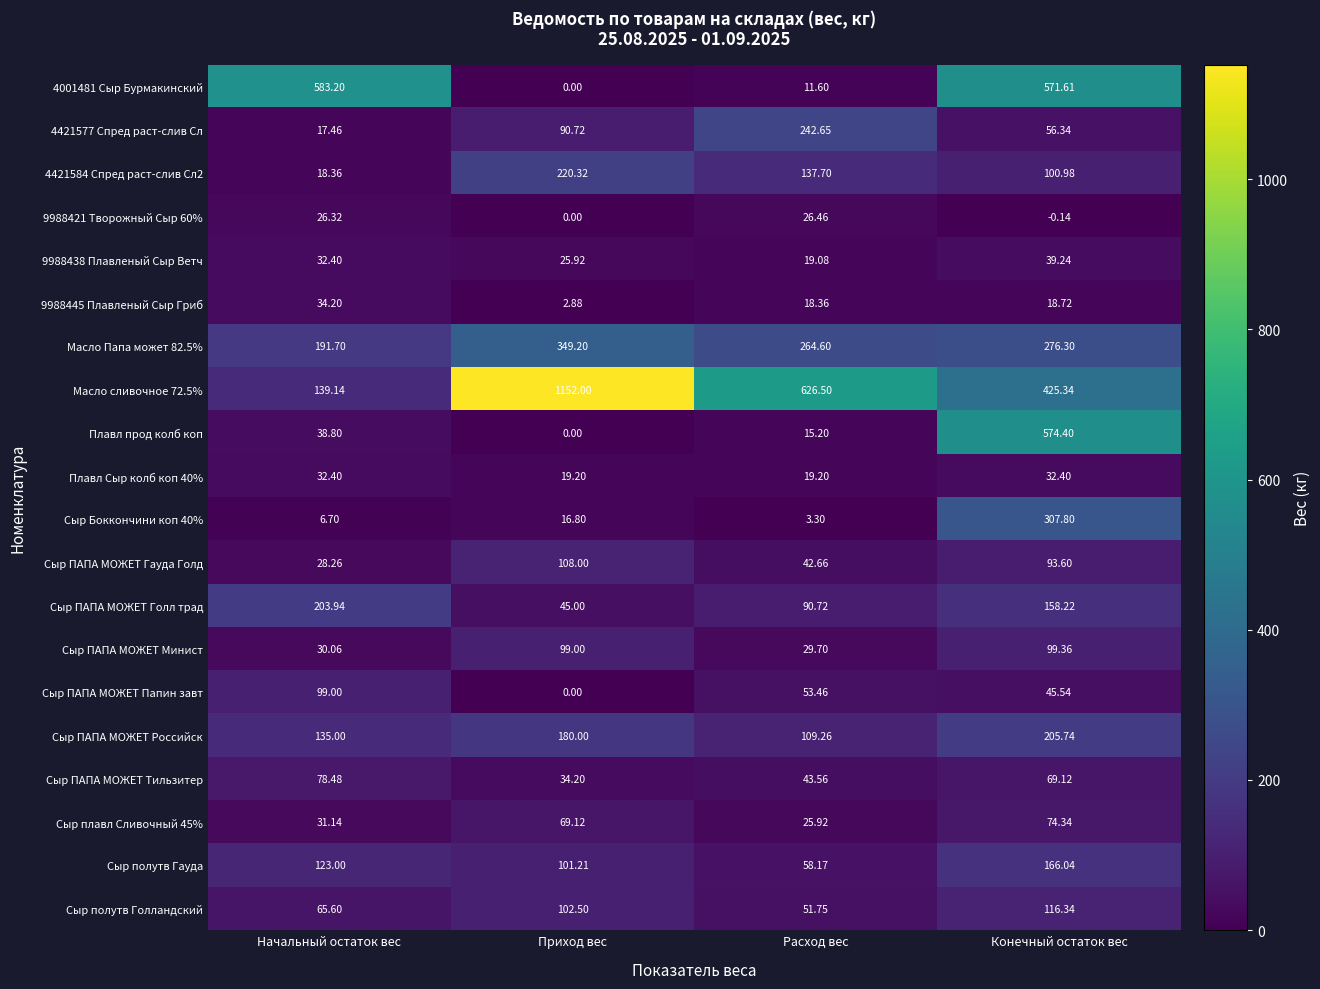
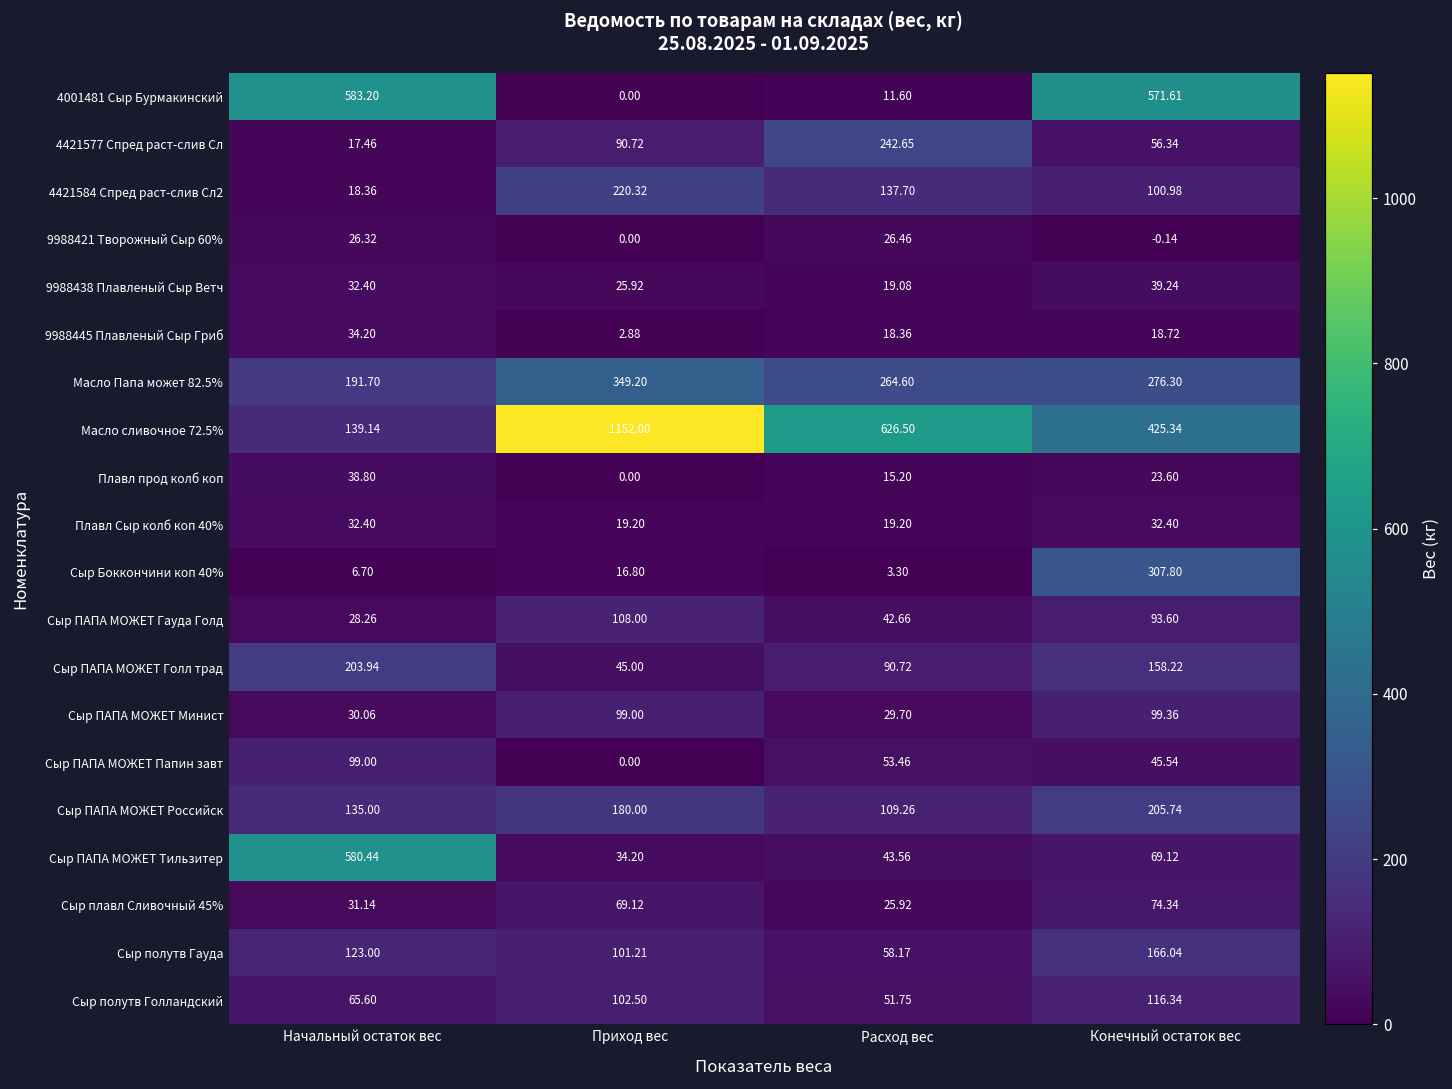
  {
    "4001481 Сыр Бурмакинский": {
      "Начальный остаток вес": 583.20,
      "Приход вес": 0.00,
      "Расход вес": 11.60,
      "Конечный остаток вес": 571.61
    },
    "4421577 Спред раст-слив Сл": {
      "Начальный остаток вес": 17.46,
      "Приход вес": 90.72,
      "Расход вес": 242.65,
      "Конечный остаток вес": 56.34
    },
    "4421584 Спред раст-слив Сл2": {
      "Начальный остаток вес": 18.36,
      "Приход вес": 220.32,
      "Расход вес": 137.70,
      "Конечный остаток вес": 100.98
    },
    "9988421 Творожный Сыр 60%": {
      "Начальный остаток вес": 26.32,
      "Приход вес": 0.00,
      "Расход вес": 26.46,
      "Конечный остаток вес": -0.14
    },
    "9988438 Плавленый Сыр Ветч": {
      "Начальный остаток вес": 32.40,
      "Приход вес": 25.92,
      "Расход вес": 19.08,
      "Конечный остаток вес": 39.24
    },
    "9988445 Плавленый Сыр Гриб": {
      "Начальный остаток вес": 34.20,
      "Приход вес": 2.88,
      "Расход вес": 18.36,
      "Конечный остаток вес": 18.72
    },
    "Масло Папа может 82.5%": {
      "Начальный остаток вес": 191.70,
      "Приход вес": 349.20,
      "Расход вес": 264.60,
      "Конечный остаток вес": 276.30
    },
    "Масло сливочное 72.5%": {
      "Начальный остаток вес": 139.14,
      "Приход вес": 1152.00,
      "Расход вес": 626.50,
      "Конечный остаток вес": 425.34
    },
    "Плавл прод колб коп": {
      "Начальный остаток вес": 38.80,
      "Приход вес": 0.00,
      "Расход вес": 15.20,
-     "Конечный остаток вес": 574.40
+     "Конечный остаток вес": 23.60
    },
    "Плавл Сыр колб коп 40%": {
      "Начальный остаток вес": 32.40,
      "Приход вес": 19.20,
      "Расход вес": 19.20,
      "Конечный остаток вес": 32.40
    },
    "Сыр Боккончини коп 40%": {
      "Начальный остаток вес": 6.70,
      "Приход вес": 16.80,
      "Расход вес": 3.30,
      "Конечный остаток вес": 307.80
    },
    "Сыр ПАПА МОЖЕТ Гауда Голд": {
      "Начальный остаток вес": 28.26,
      "Приход вес": 108.00,
      "Расход вес": 42.66,
      "Конечный остаток вес": 93.60
    },
    "Сыр ПАПА МОЖЕТ Голл трад": {
      "Начальный остаток вес": 203.94,
      "Приход вес": 45.00,
      "Расход вес": 90.72,
      "Конечный остаток вес": 158.22
    },
    "Сыр ПАПА МОЖЕТ Минист": {
      "Начальный остаток вес": 30.06,
      "Приход вес": 99.00,
      "Расход вес": 29.70,
      "Конечный остаток вес": 99.36
    },
    "Сыр ПАПА МОЖЕТ Папин завт": {
      "Начальный остаток вес": 99.00,
      "Приход вес": 0.00,
      "Расход вес": 53.46,
      "Конечный остаток вес": 45.54
    },
    "Сыр ПАПА МОЖЕТ Российск": {
      "Начальный остаток вес": 135.00,
      "Приход вес": 180.00,
      "Расход вес": 109.26,
      "Конечный остаток вес": 205.74
    },
    "Сыр ПАПА МОЖЕТ Тильзитер": {
-     "Начальный остаток вес": 78.48,
+     "Начальный остаток вес": 580.44,
      "Приход вес": 34.20,
      "Расход вес": 43.56,
      "Конечный остаток вес": 69.12
    },
    "Сыр плавл Сливочный 45%": {
      "Начальный остаток вес": 31.14,
      "Приход вес": 69.12,
      "Расход вес": 25.92,
      "Конечный остаток вес": 74.34
    },
    "Сыр полутв Гауда": {
      "Начальный остаток вес": 123.00,
      "Приход вес": 101.21,
      "Расход вес": 58.17,
      "Конечный остаток вес": 166.04
    },
    "Сыр полутв Голландский": {
      "Начальный остаток вес": 65.60,
      "Приход вес": 102.50,
      "Расход вес": 51.75,
      "Конечный остаток вес": 116.34
    }
  }
